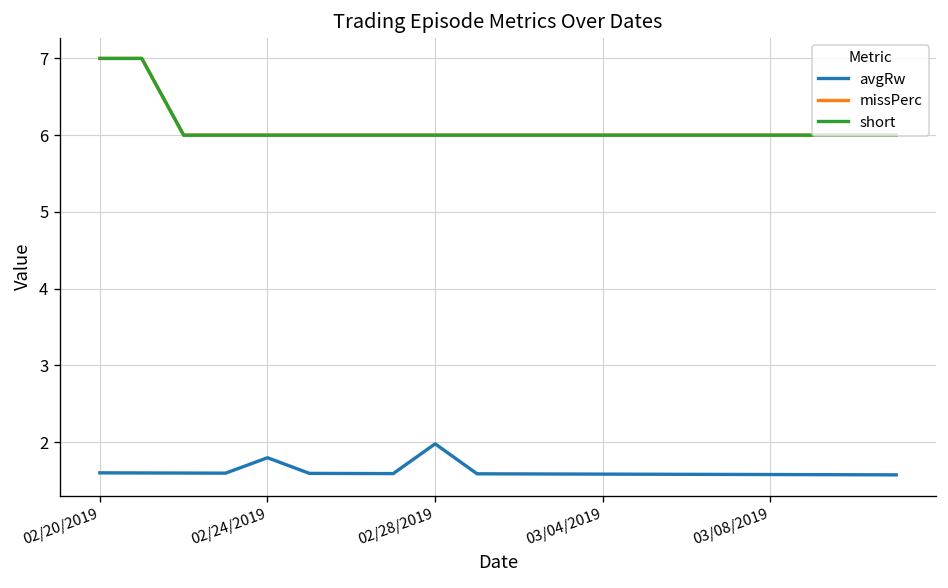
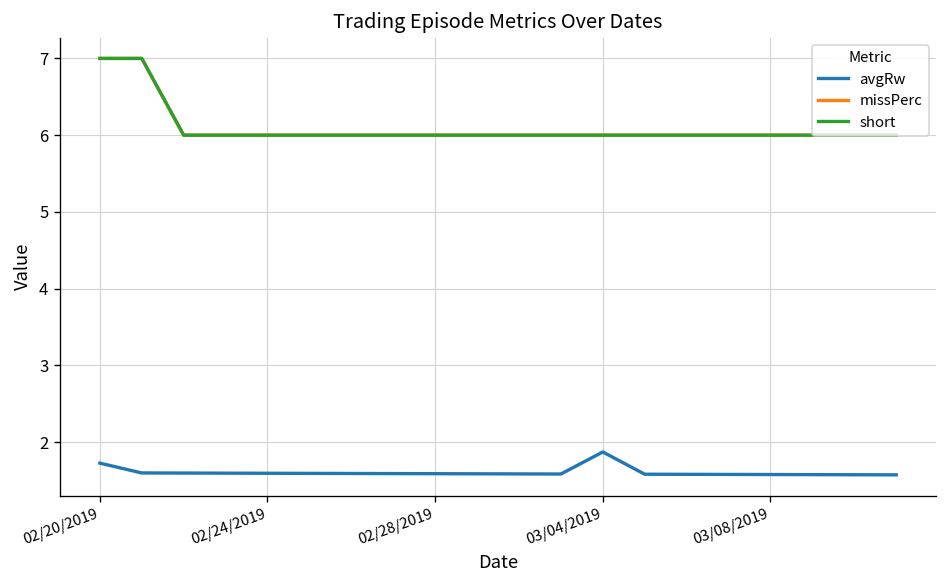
  {
    "avgRw": {
-     "02/20/2019": 1.6,
-     "02/24/2019": 1.8,
-     "02/28/2019": 2.0,
-     "03/04/2019": 1.6,
+     "02/20/2019": 1.7,
+     "02/24/2019": 1.6,
+     "02/28/2019": 1.6,
+     "03/04/2019": 1.9,
      "03/08/2019": 1.6
    },
    "short": {
      "02/20/2019": 7.0,
      "02/24/2019": 6.0,
      "02/28/2019": 6.0,
      "03/04/2019": 6.0,
      "03/08/2019": 6.0
    }
  }
